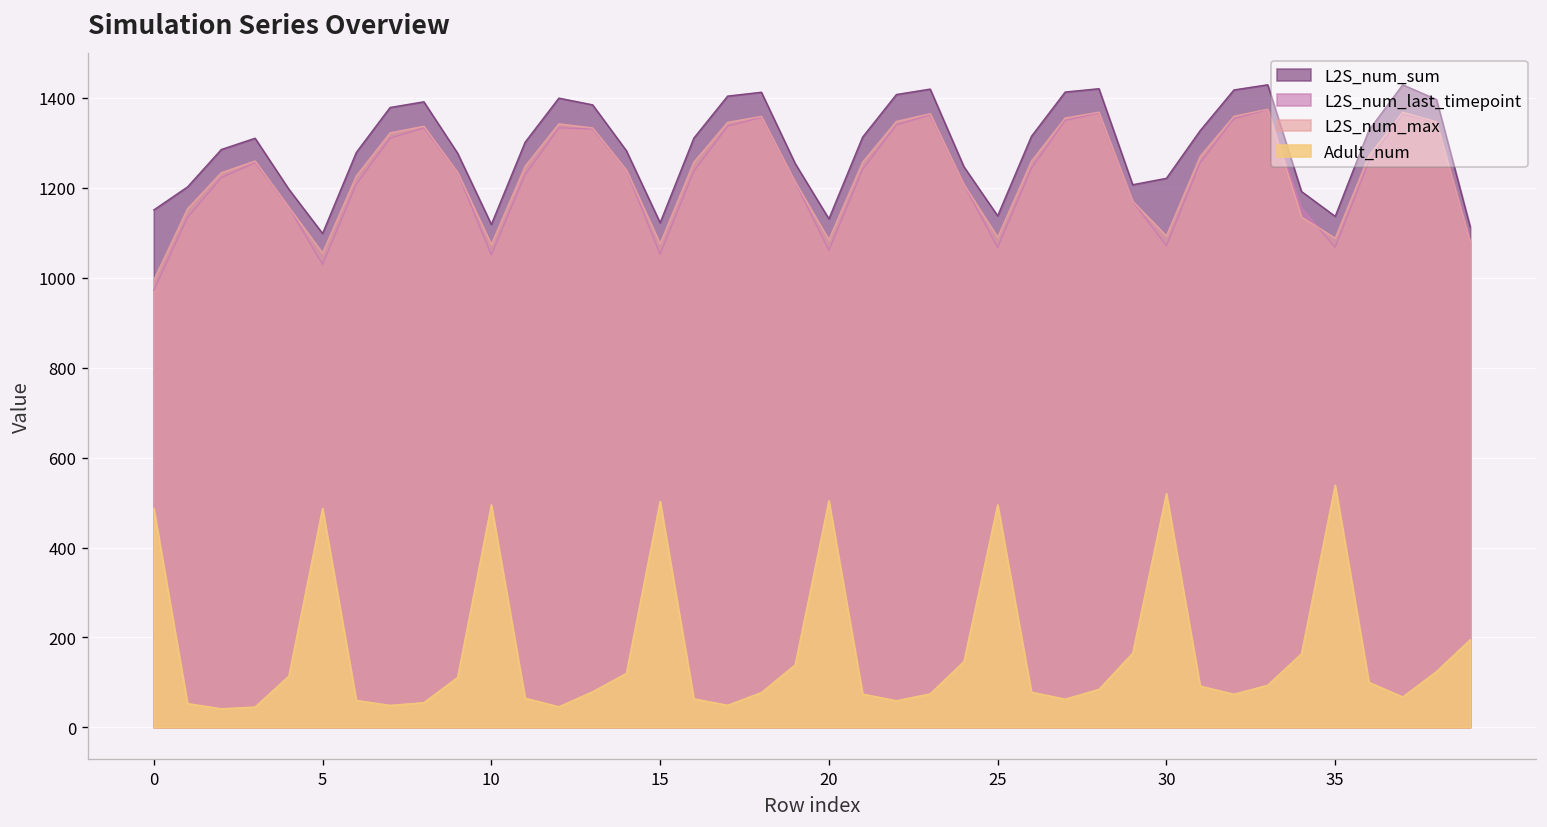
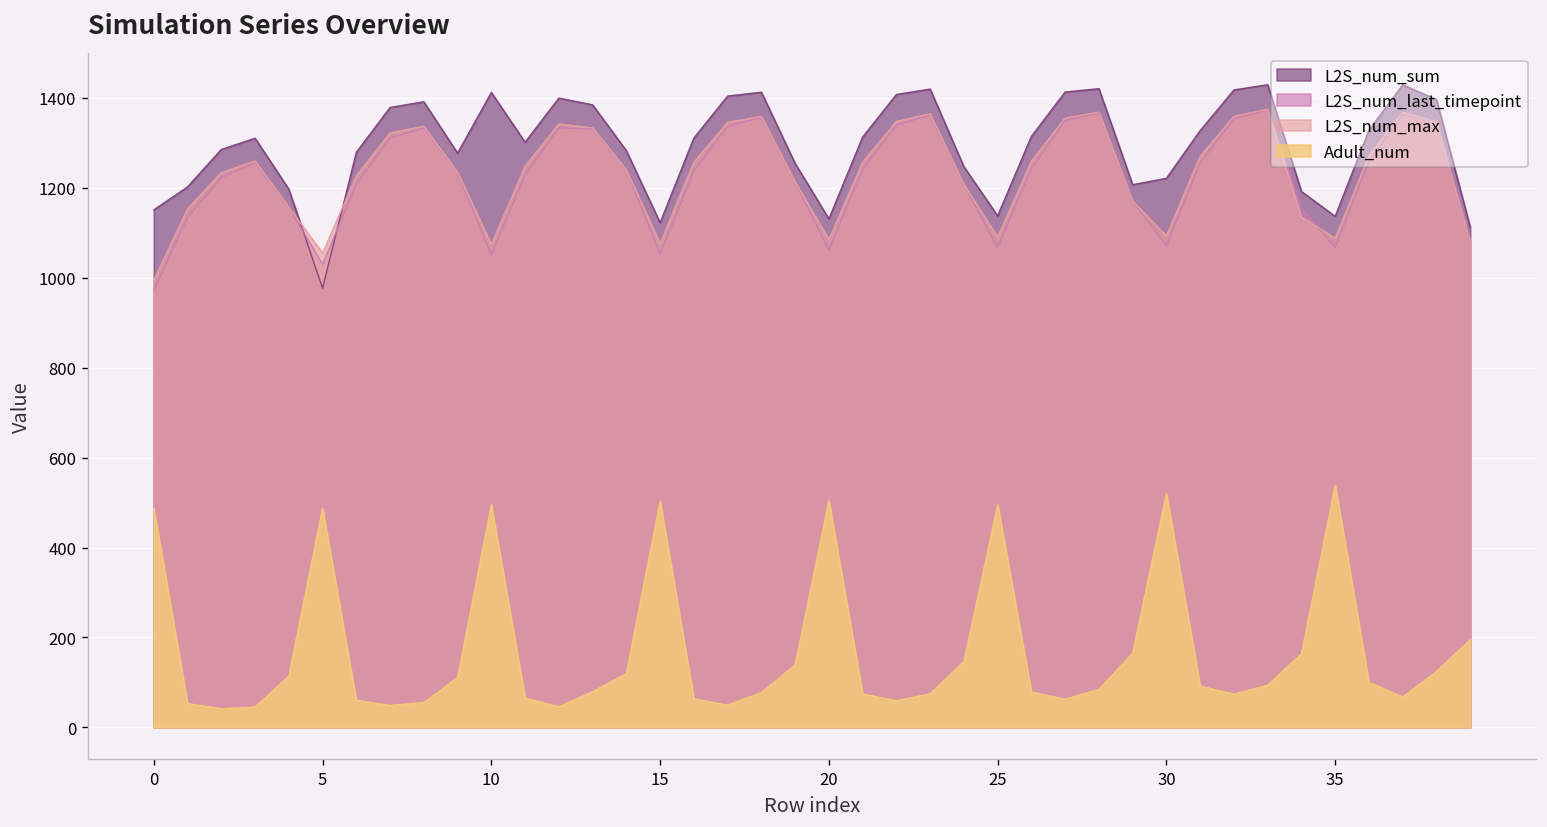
  {
    "L2S_num_sum": {
      "0": 1150,
-     "5": 1100,
-     "10": 1120,
+     "5": 980,
+     "10": 1410,
      "15": 1120,
      "20": 1130,
      "25": 1140,
      "30": 1220,
      "35": 1140
    }
  }
